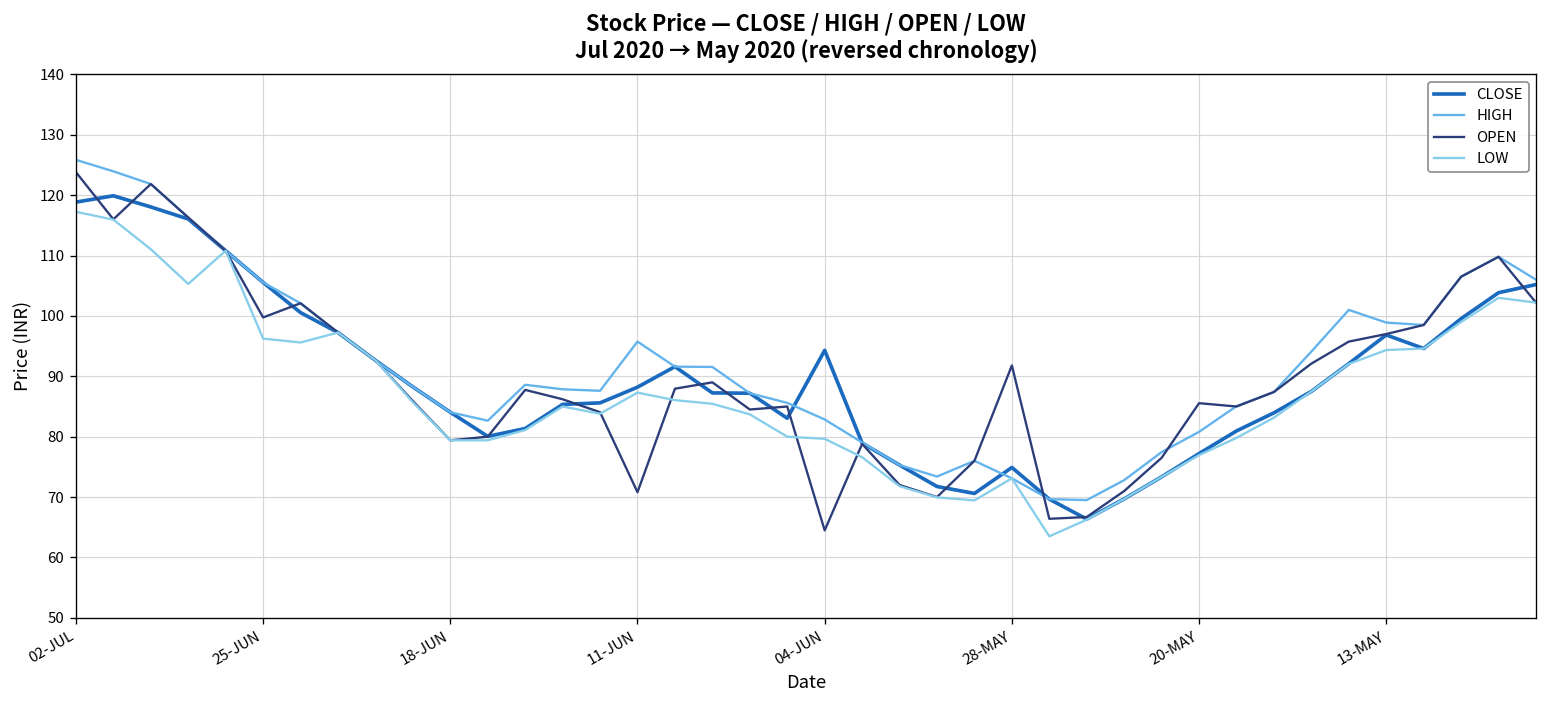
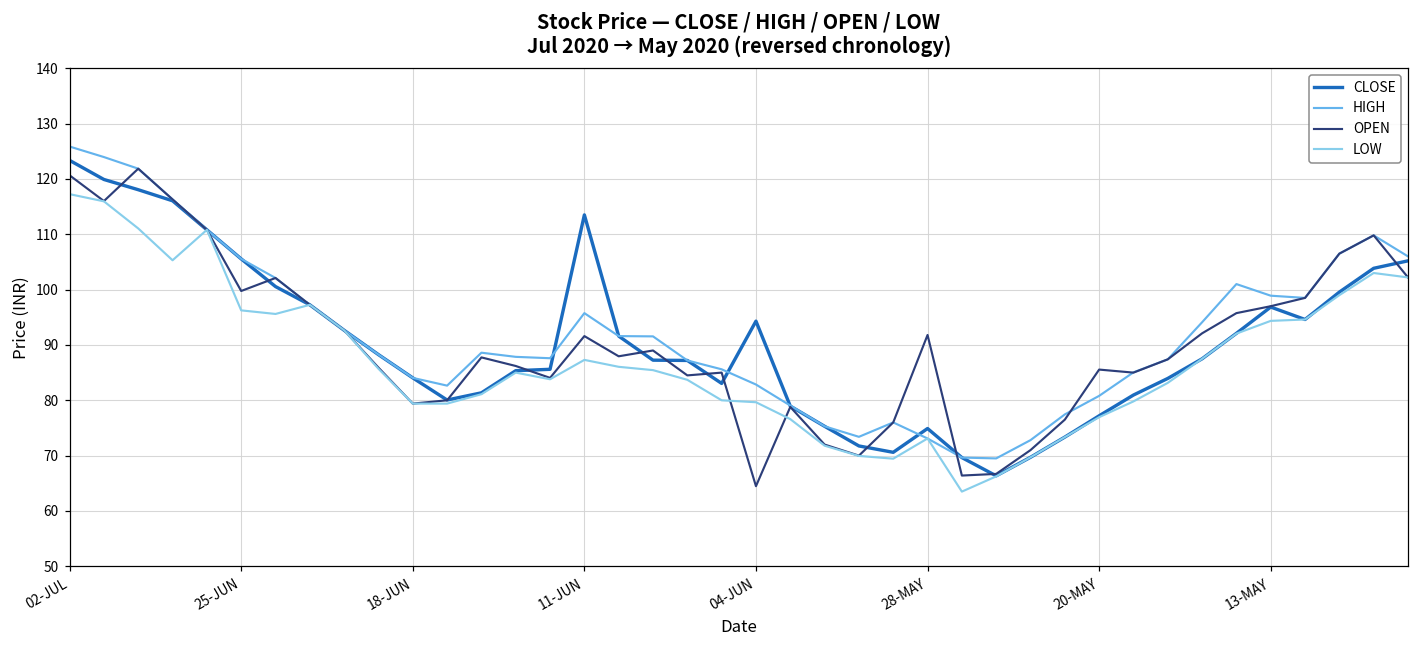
  {
    "CLOSE": {
-     "02-JUL": 119,
-     "11-JUN": 88,
+     "02-JUL": 123,
+     "11-JUN": 114,
      "04-JUN": 94,
      "28-MAY": 75
    },
    "OPEN": {
-     "02-JUL": 124,
+     "02-JUL": 121,
      "25-JUN": 100,
-     "11-JUN": 71,
+     "11-JUN": 92,
      "04-JUN": 64,
      "28-MAY": 92,
      "20-MAY": 86
    }
  }
